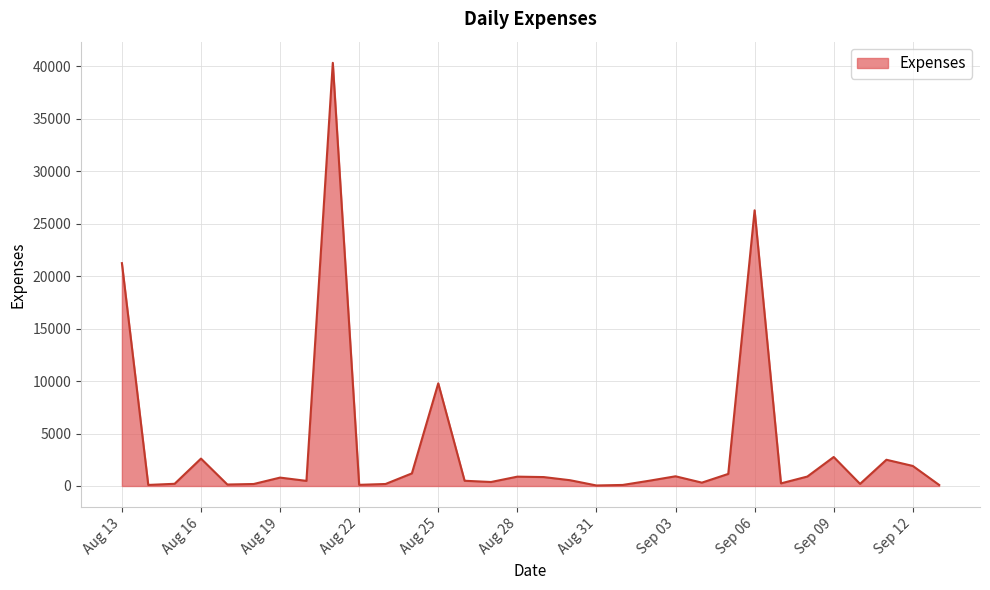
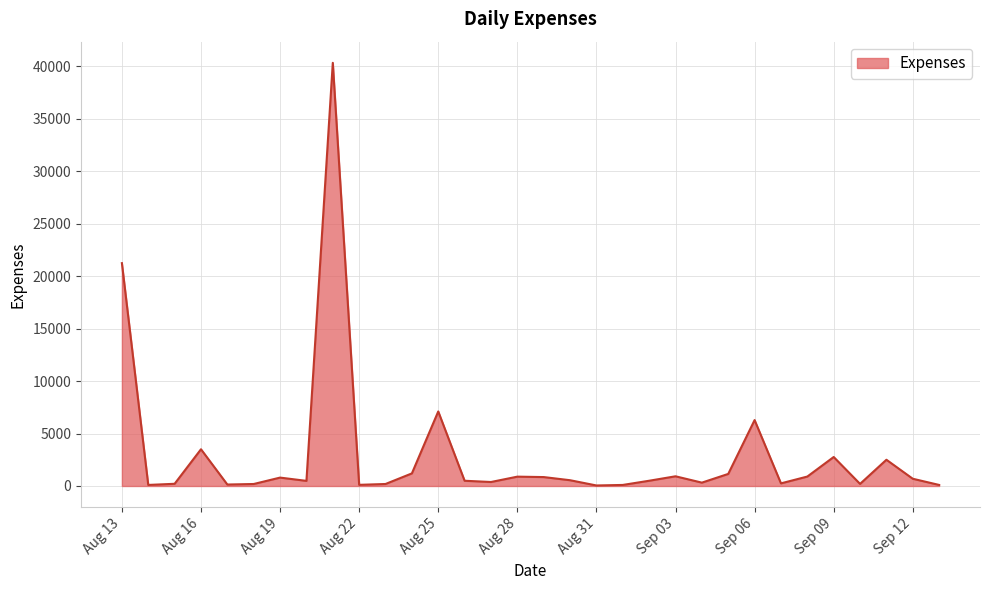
  {
    "Aug 13": 21200,
-   "Aug 16": 2600,
+   "Aug 16": 3500,
    "Aug 19": 800,
    "Aug 22": 100,
-   "Aug 25": 9800,
+   "Aug 25": 7100,
    "Aug 28": 900,
    "Aug 31": 100,
    "Sep 03": 900,
-   "Sep 06": 26300,
+   "Sep 06": 6300,
    "Sep 09": 2800,
-   "Sep 12": 1900
+   "Sep 12": 700
  }
